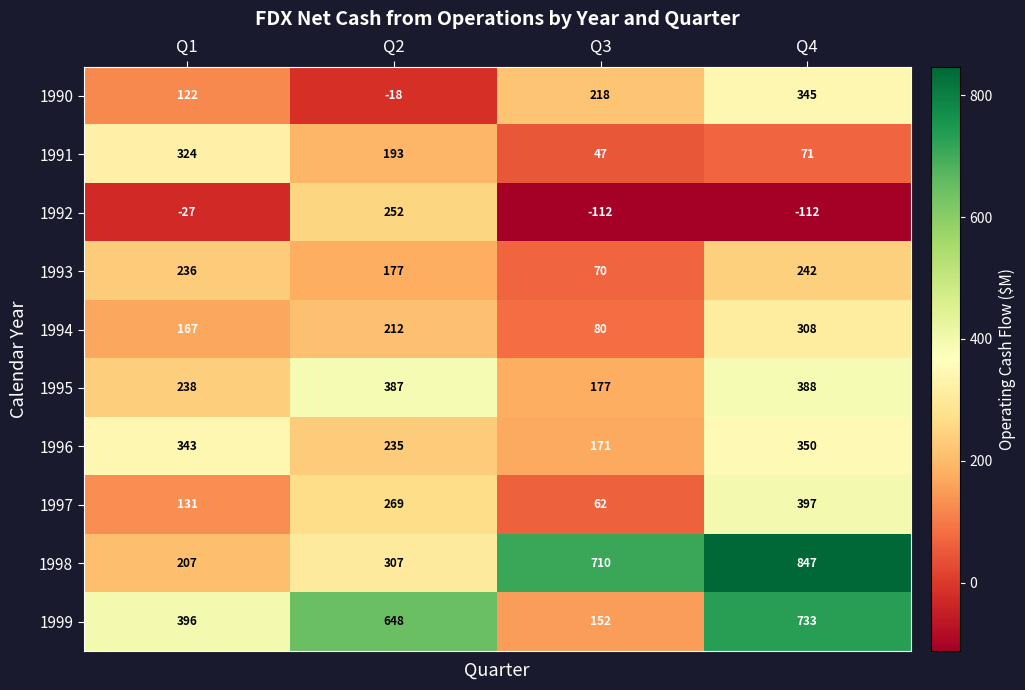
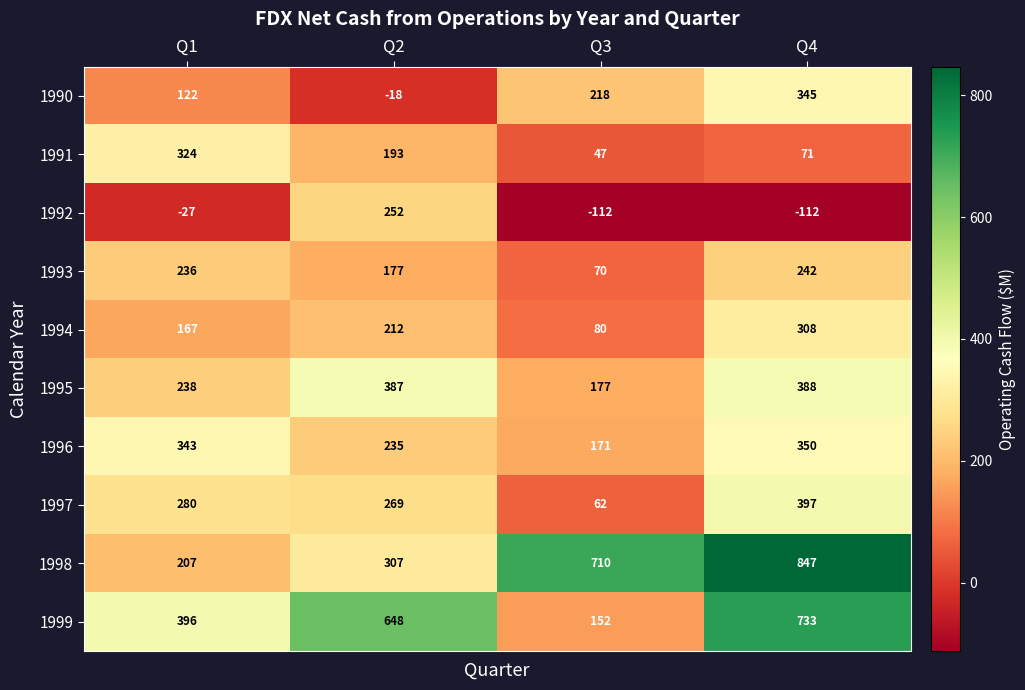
  {
    "1990": {
      "Q1": 122,
      "Q2": -18,
      "Q3": 218,
      "Q4": 345
    },
    "1991": {
      "Q1": 324,
      "Q2": 193,
      "Q3": 47,
      "Q4": 71
    },
    "1992": {
      "Q1": -27,
      "Q2": 252,
      "Q3": -112,
      "Q4": -112
    },
    "1993": {
      "Q1": 236,
      "Q2": 177,
      "Q3": 70,
      "Q4": 242
    },
    "1994": {
      "Q1": 167,
      "Q2": 212,
      "Q3": 80,
      "Q4": 308
    },
    "1995": {
      "Q1": 238,
      "Q2": 387,
      "Q3": 177,
      "Q4": 388
    },
    "1996": {
      "Q1": 343,
      "Q2": 235,
      "Q3": 171,
      "Q4": 350
    },
    "1997": {
-     "Q1": 131,
+     "Q1": 280,
      "Q2": 269,
      "Q3": 62,
      "Q4": 397
    },
    "1998": {
      "Q1": 207,
      "Q2": 307,
      "Q3": 710,
      "Q4": 847
    },
    "1999": {
      "Q1": 396,
      "Q2": 648,
      "Q3": 152,
      "Q4": 733
    }
  }
